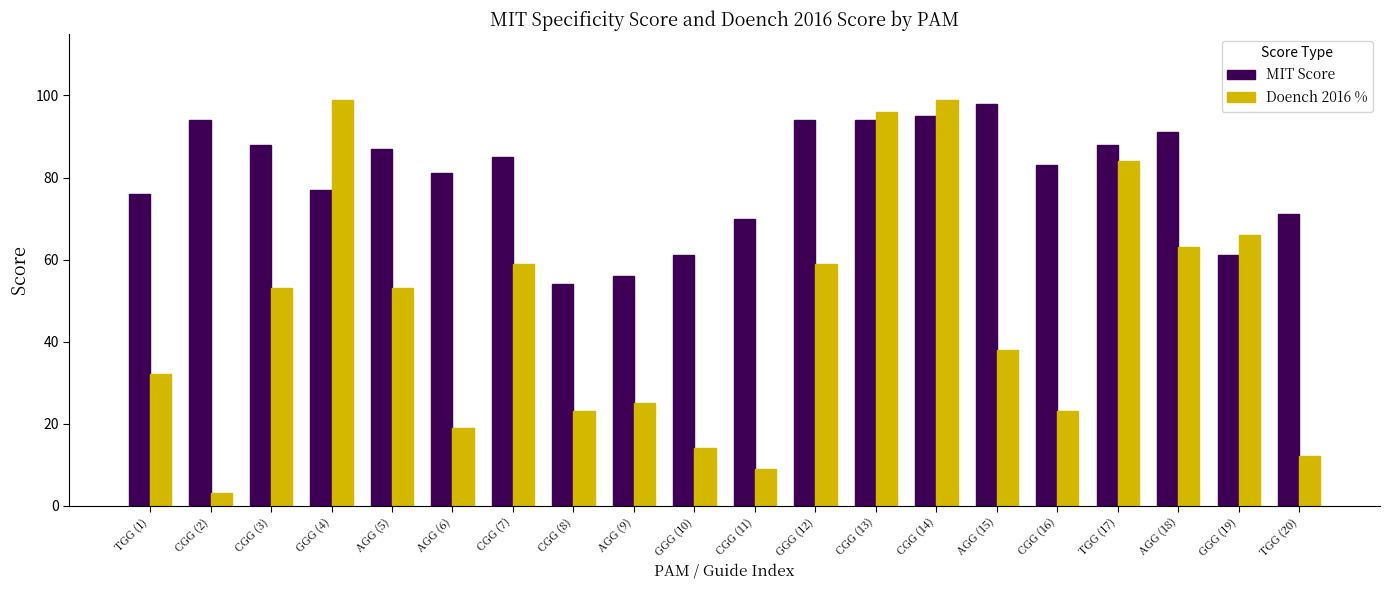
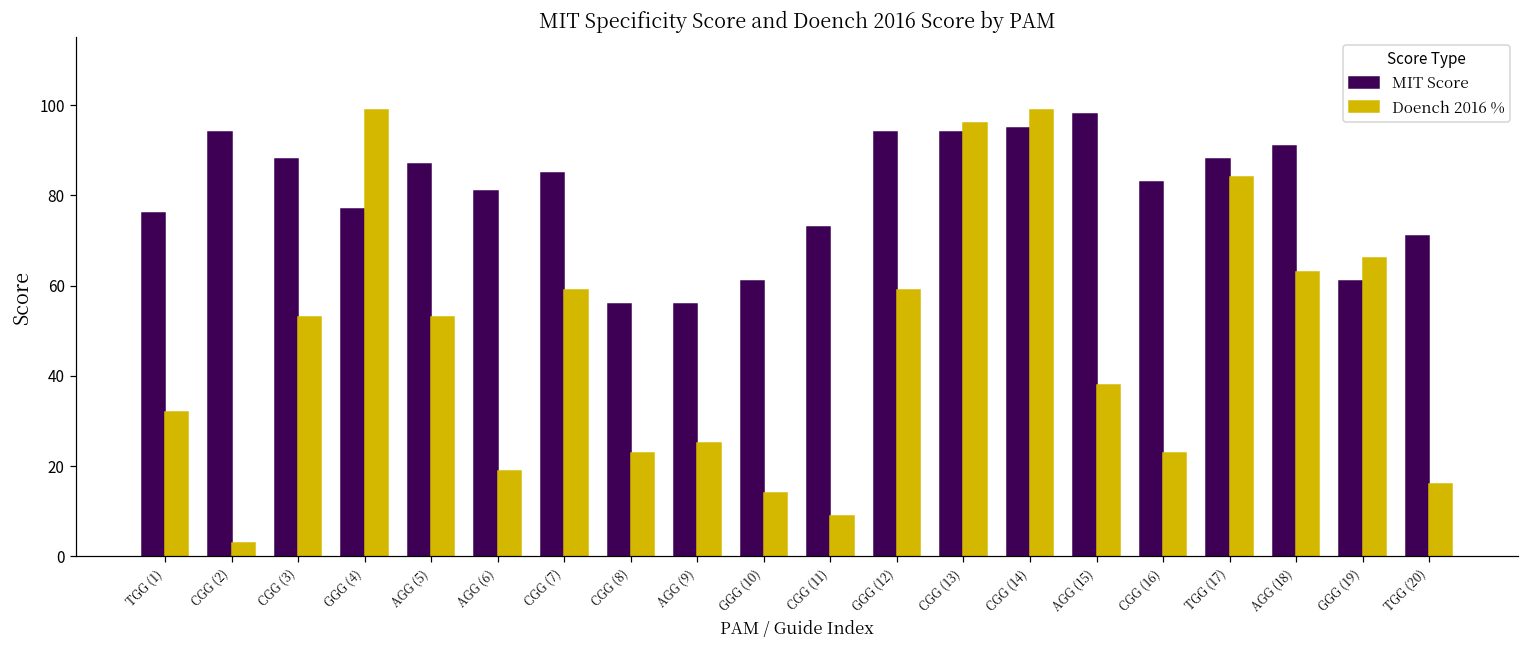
  {
    "MIT Score": {
      "TGG (1)": 76,
      "CGG (2)": 94,
      "CGG (3)": 88,
      "GGG (4)": 77,
      "AGG (5)": 87,
      "AGG (6)": 81,
      "CGG (7)": 85,
-     "CGG (8)": 54,
+     "CGG (8)": 56,
      "AGG (9)": 56,
      "GGG (10)": 61,
-     "CGG (11)": 70,
+     "CGG (11)": 73,
      "GGG (12)": 94,
      "CGG (13)": 94,
      "CGG (14)": 95,
      "AGG (15)": 98,
      "CGG (16)": 83,
      "TGG (17)": 88,
      "AGG (18)": 91,
      "GGG (19)": 61,
      "TGG (20)": 71
    },
    "Doench 2016 %": {
      "TGG (1)": 32,
      "CGG (2)": 3,
      "CGG (3)": 53,
      "GGG (4)": 99,
      "AGG (5)": 53,
      "AGG (6)": 19,
      "CGG (7)": 59,
      "CGG (8)": 23,
      "AGG (9)": 25,
      "GGG (10)": 14,
      "CGG (11)": 9,
      "GGG (12)": 59,
      "CGG (13)": 96,
      "CGG (14)": 99,
      "AGG (15)": 38,
      "CGG (16)": 23,
      "TGG (17)": 84,
      "AGG (18)": 63,
      "GGG (19)": 66,
-     "TGG (20)": 12
+     "TGG (20)": 16
    }
  }
